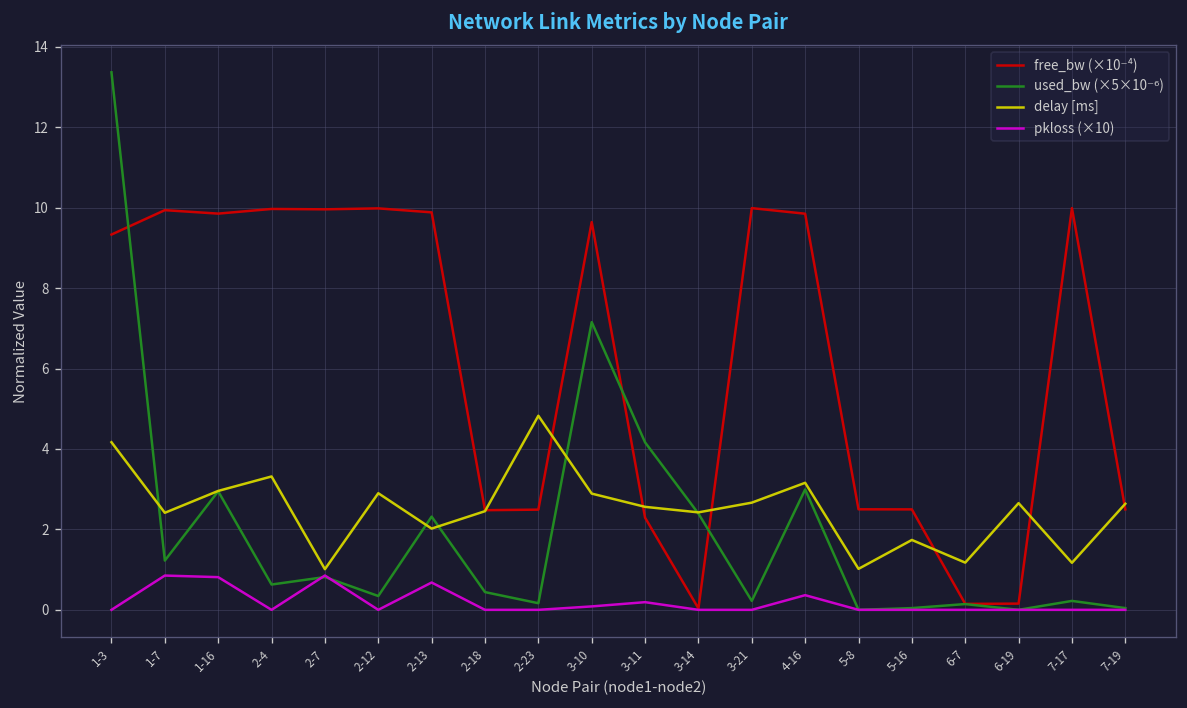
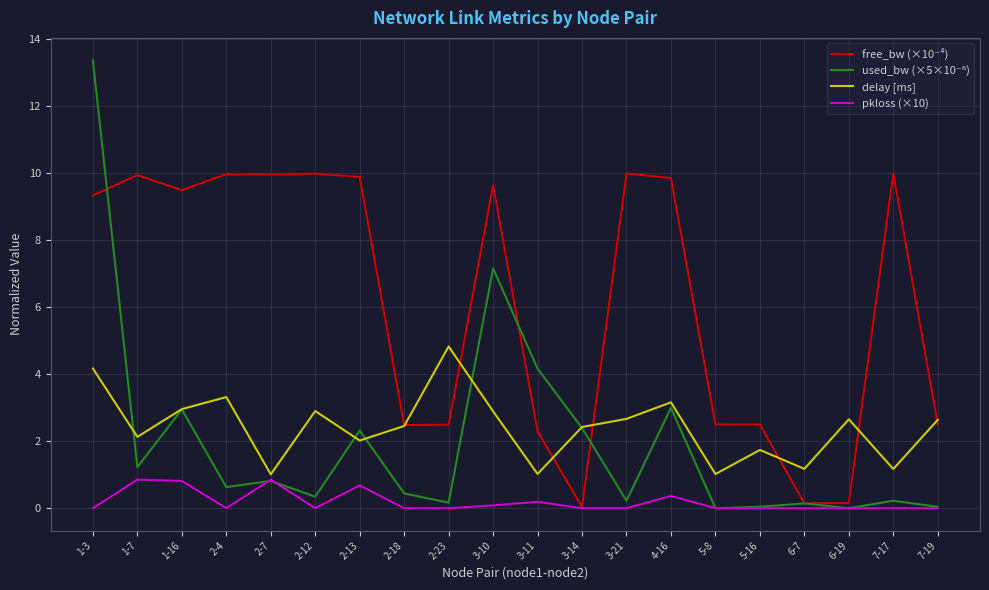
  {
    "free_bw (×10⁻⁴)": {
      "1-3": 9.3,
      "1-7": 9.9,
-     "1-16": 9.9,
+     "1-16": 9.5,
      "2-4": 10.0,
      "2-7": 10.0,
      "2-12": 10.0,
      "2-13": 9.9,
      "2-23": 2.5,
      "3-10": 9.6,
      "3-11": 2.3,
      "3-21": 10.0,
      "4-16": 9.9,
      "5-8": 2.5,
      "5-16": 2.5,
      "6-19": 0.2,
      "7-17": 10.0,
      "7-19": 2.5
    },
    "used_bw (×5×10⁻⁶)": {
      "1-3": 13.4,
      "1-7": 1.2,
      "2-4": 0.6,
      "2-12": 0.3,
      "2-13": 2.3,
      "2-18": 0.4,
      "2-23": 0.2,
      "3-10": 7.2,
      "3-11": 4.2,
      "3-21": 0.2,
      "4-16": 3.0,
      "7-17": 0.2
    },
    "delay [ms]": {
      "1-3": 4.2,
-     "1-7": 2.4,
+     "1-7": 2.1,
      "2-4": 3.3,
      "2-7": 1.0,
      "2-12": 2.9,
      "2-13": 2.0,
      "2-23": 4.8,
      "3-10": 2.9,
-     "3-11": 2.6,
+     "3-11": 1.0,
      "3-21": 2.7,
      "4-16": 3.2,
      "5-8": 1.0,
      "5-16": 1.7,
      "6-7": 1.2,
      "6-19": 2.7,
      "7-17": 1.2,
      "7-19": 2.6
    },
    "pkloss (×10)": {
      "1-3": 0.0,
      "1-7": 0.9,
      "1-16": 0.8,
      "2-4": 0.0,
      "2-12": 0.0,
      "2-13": 0.7,
      "2-18": 0.0,
      "2-23": 0.0,
      "3-10": 0.1,
      "3-11": 0.2,
      "3-21": 0.0,
      "4-16": 0.4,
      "6-7": 0.0,
      "7-17": 0.0
    }
  }
